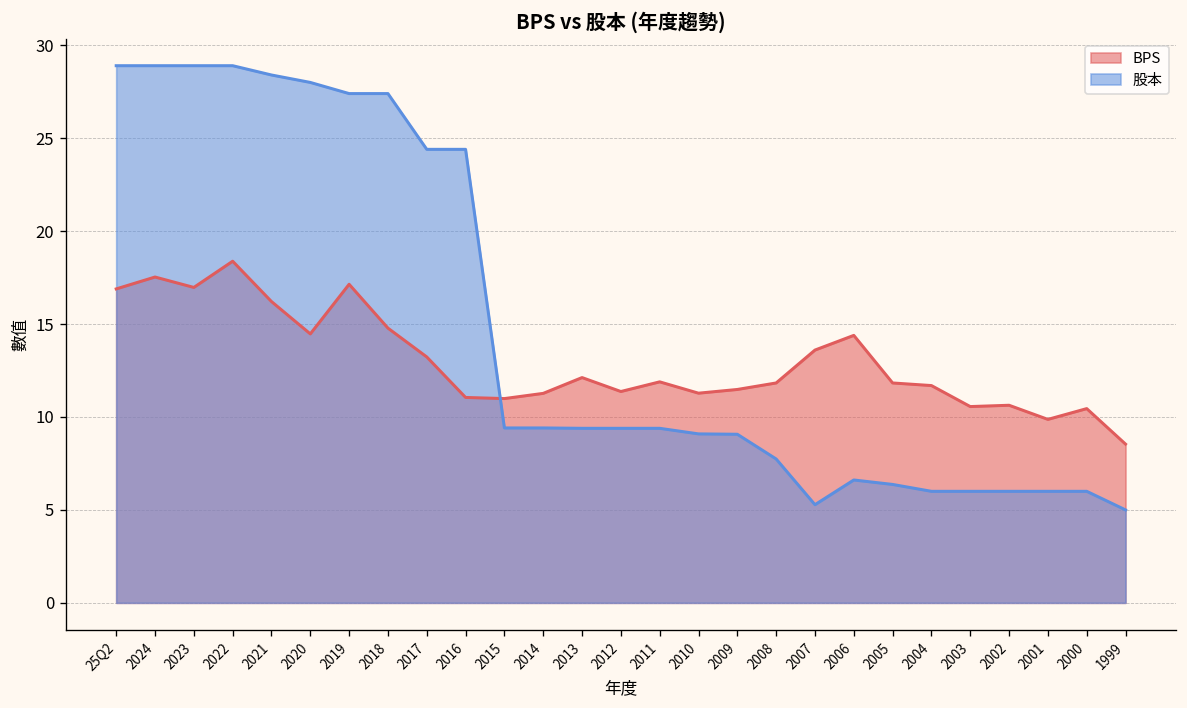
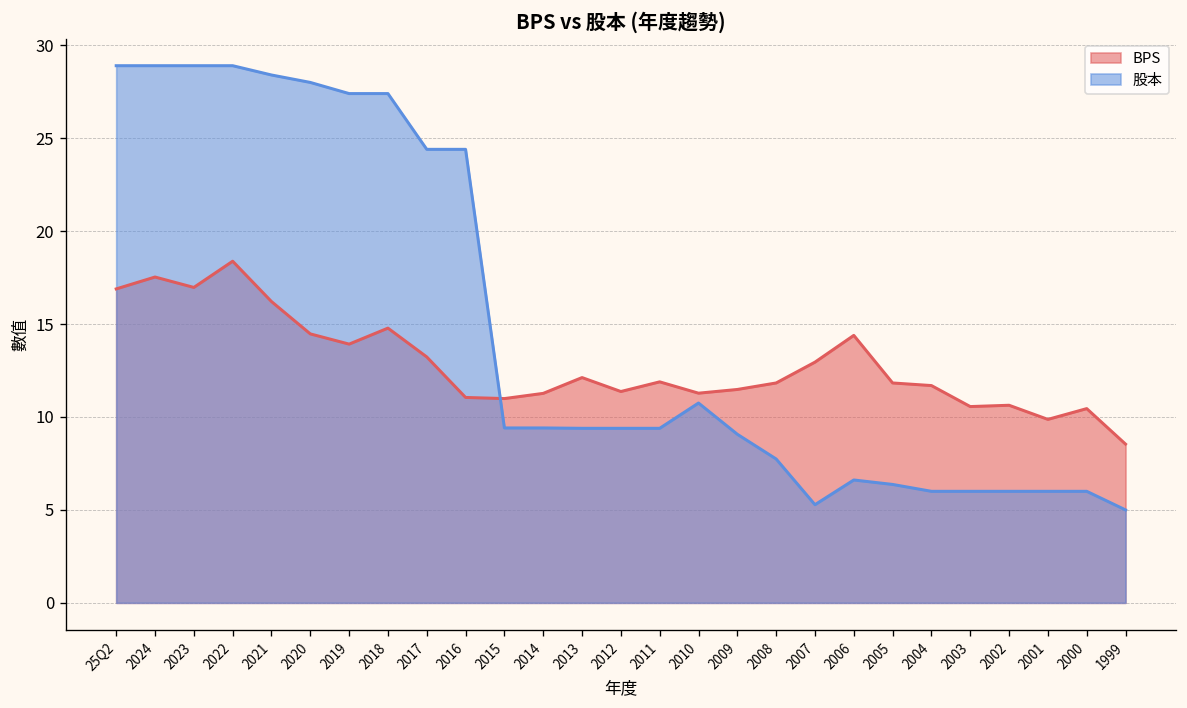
  {
    "BPS": {
      "25Q2": 16.9,
      "2024": 17.5,
      "2023": 17.0,
      "2022": 18.4,
      "2021": 16.2,
      "2020": 14.5,
-     "2019": 17.1,
+     "2019": 13.9,
      "2018": 14.8,
      "2017": 13.2,
      "2016": 11.1,
      "2015": 11.0,
      "2014": 11.3,
      "2013": 12.1,
      "2012": 11.4,
      "2011": 11.9,
      "2010": 11.3,
      "2009": 11.5,
      "2008": 11.8,
-     "2007": 13.6,
+     "2007": 13.0,
      "2006": 14.4,
      "2005": 11.8,
      "2004": 11.7,
      "2003": 10.6,
      "2002": 10.6,
      "2001": 9.9,
      "2000": 10.5,
      "1999": 8.5
    },
    "股本": {
      "25Q2": 28.9,
      "2024": 28.9,
      "2023": 28.9,
      "2022": 28.9,
      "2021": 28.4,
      "2020": 28.0,
      "2019": 27.4,
      "2018": 27.4,
      "2017": 24.4,
      "2016": 24.4,
      "2015": 9.4,
      "2014": 9.4,
      "2013": 9.4,
      "2012": 9.4,
      "2011": 9.4,
-     "2010": 9.1,
+     "2010": 10.8,
      "2009": 9.1,
      "2008": 7.7,
      "2007": 5.3,
      "2006": 6.6,
      "2005": 6.4,
      "2004": 6.0,
      "2003": 6.0,
      "2002": 6.0,
      "2001": 6.0,
      "2000": 6.0,
      "1999": 5.0
    }
  }
